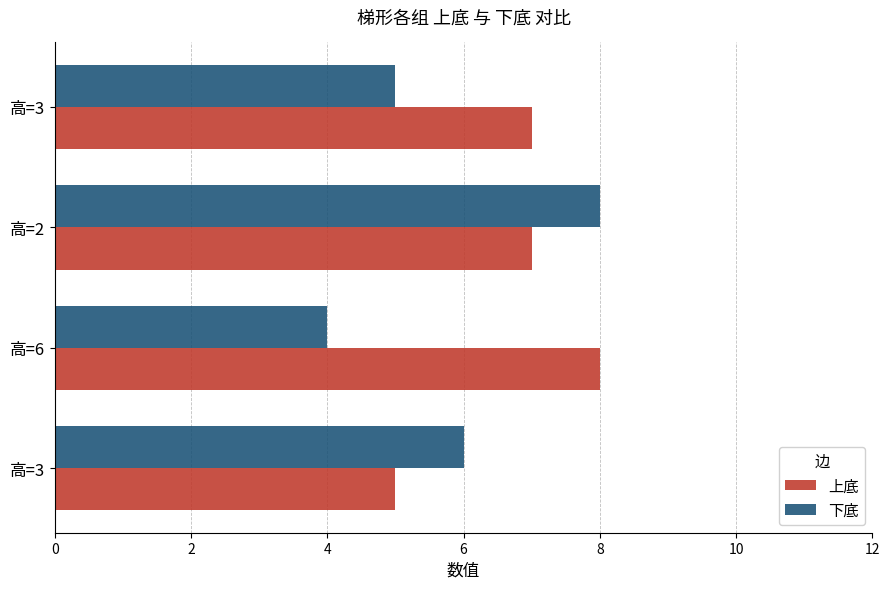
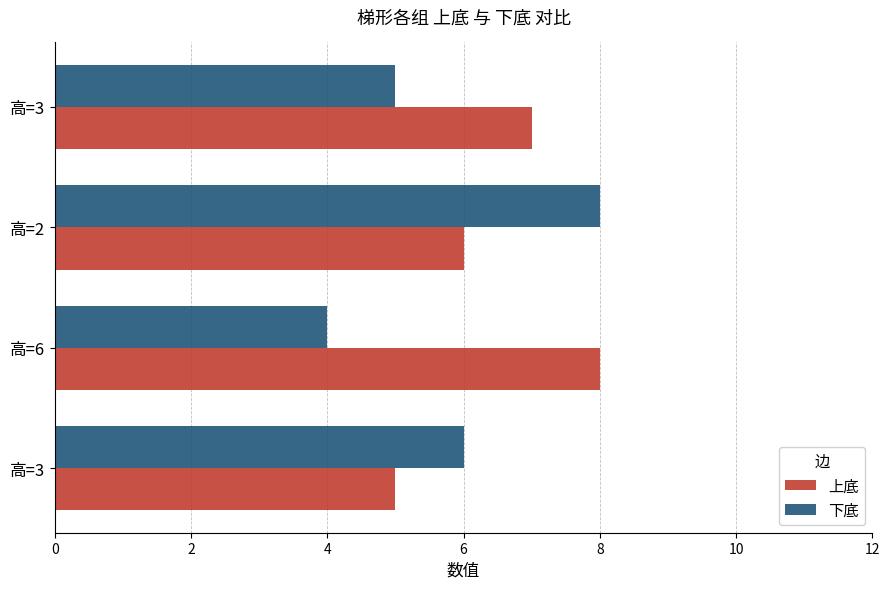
  {
    "上底": {
-     "高=2": 7,
+     "高=2": 6,
      "高=6": 8
    },
    "下底": {
      "高=2": 8,
      "高=6": 4
    }
  }
